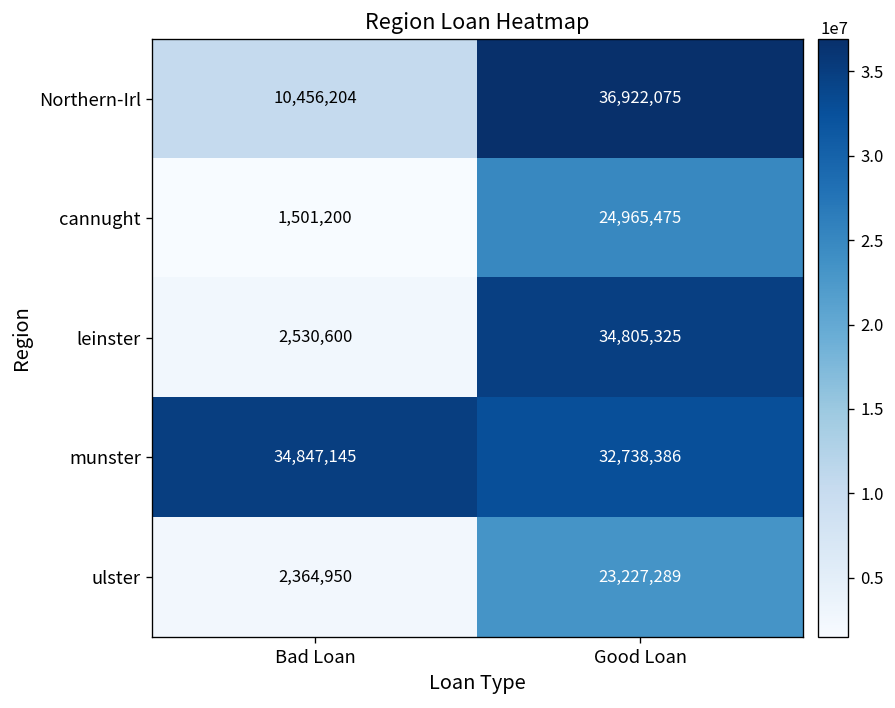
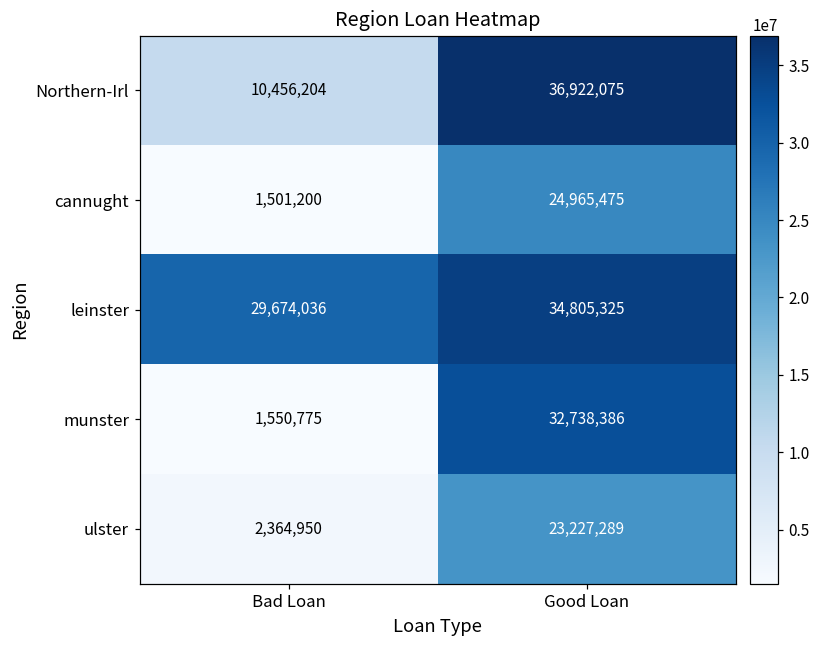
  {
    "Northern-Irl": {
      "Bad Loan": "10,456,204",
      "Good Loan": "36,922,075"
    },
    "cannught": {
      "Bad Loan": "1,501,200",
      "Good Loan": "24,965,475"
    },
    "leinster": {
-     "Bad Loan": "2,530,600",
+     "Bad Loan": "29,674,036",
      "Good Loan": "34,805,325"
    },
    "munster": {
-     "Bad Loan": "34,847,145",
+     "Bad Loan": "1,550,775",
      "Good Loan": "32,738,386"
    },
    "ulster": {
      "Bad Loan": "2,364,950",
      "Good Loan": "23,227,289"
    }
  }
